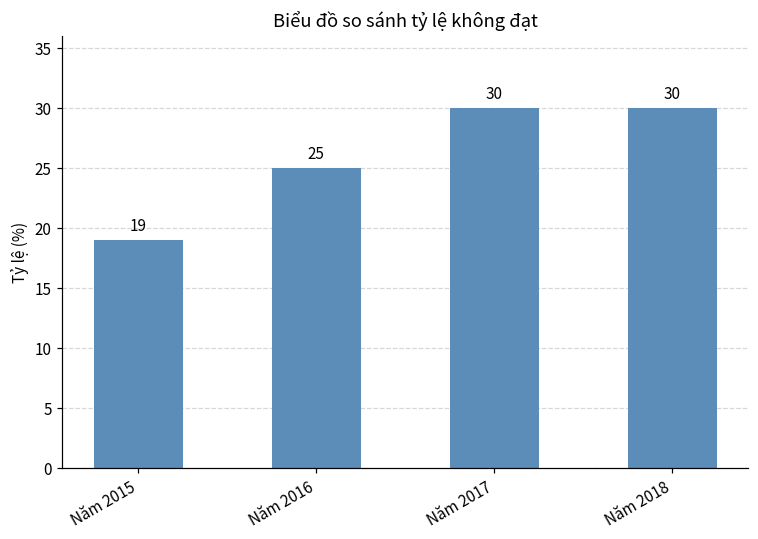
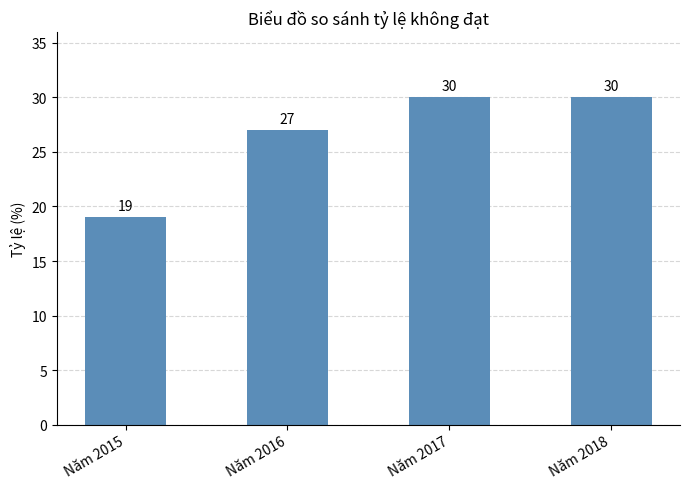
  {
    "Năm 2015": 19,
-   "Năm 2016": 25,
+   "Năm 2016": 27,
    "Năm 2017": 30,
    "Năm 2018": 30
  }
